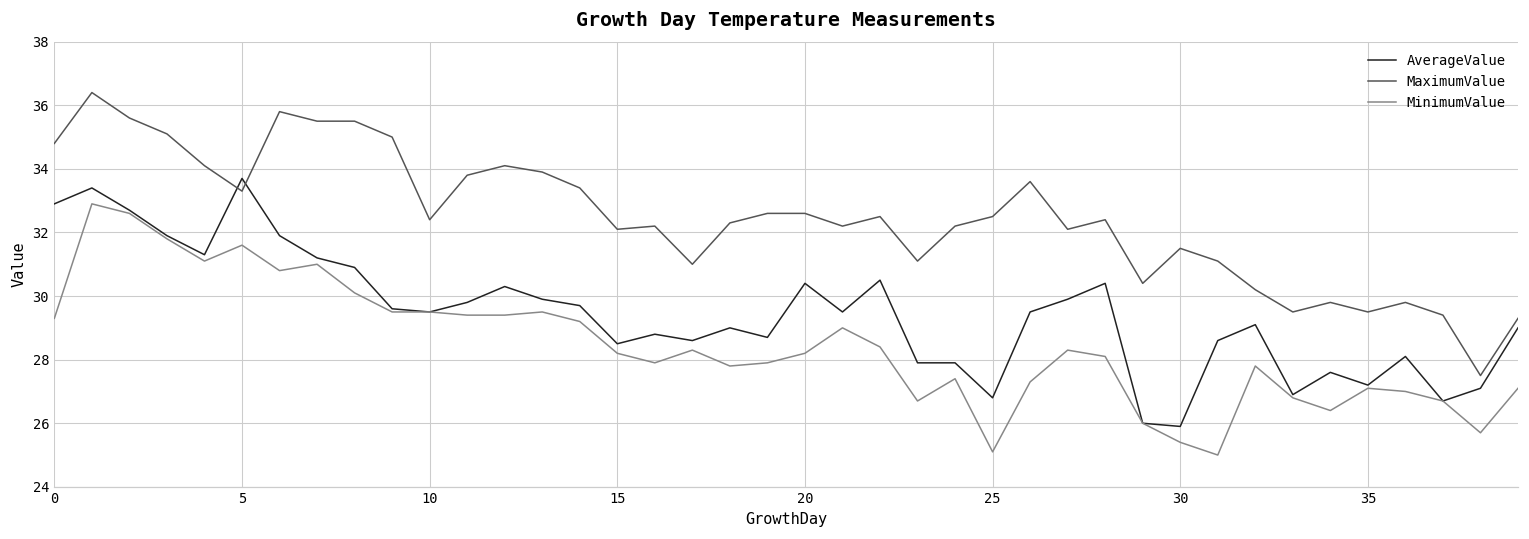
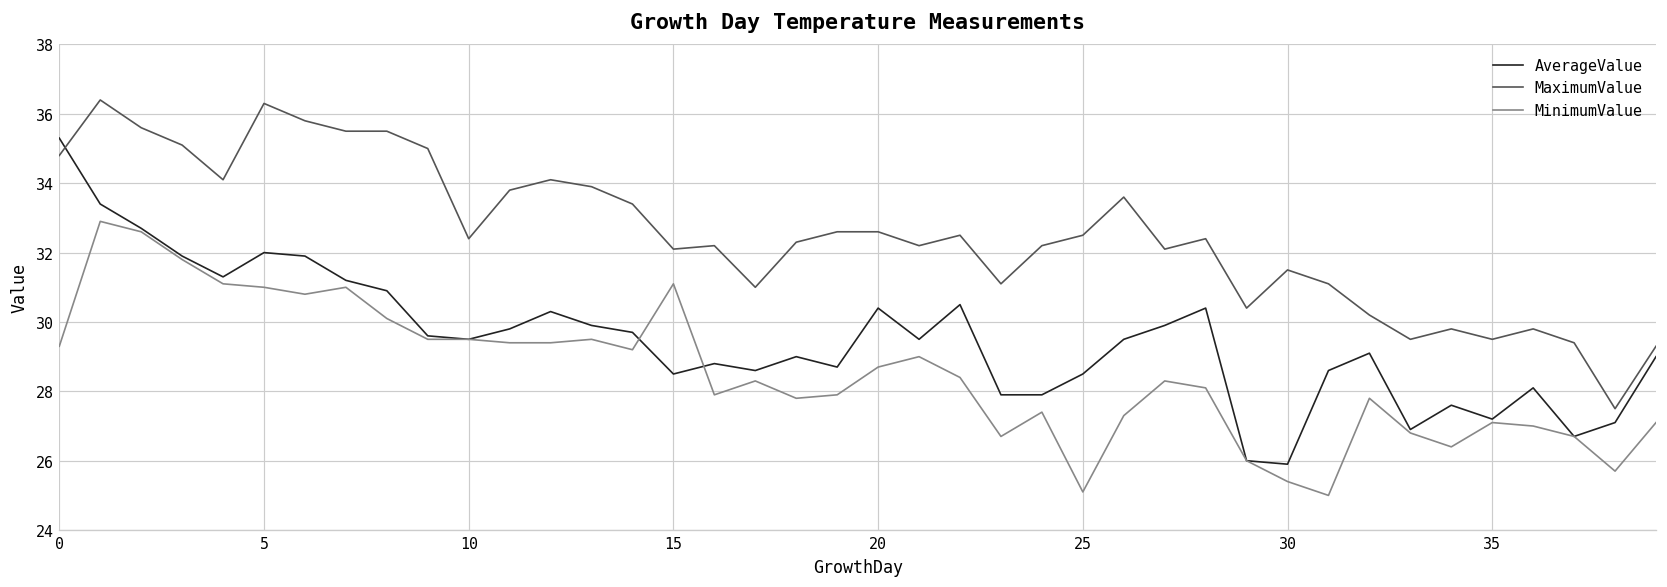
  {
    "AverageValue": {
-     "0": 32.9,
-     "5": 33.7,
+     "0": 35.3,
+     "5": 32.0,
      "15": 28.5,
      "20": 30.4,
-     "25": 26.8,
+     "25": 28.5,
      "30": 25.9,
      "35": 27.2
    },
    "MaximumValue": {
      "0": 34.8,
-     "5": 33.3,
+     "5": 36.3,
      "10": 32.4,
      "15": 32.1,
      "20": 32.6,
      "25": 32.5,
      "30": 31.5,
      "35": 29.5
    },
    "MinimumValue": {
      "0": 29.3,
-     "5": 31.6,
-     "15": 28.2,
-     "20": 28.2,
+     "5": 31.0,
+     "15": 31.1,
+     "20": 28.7,
      "25": 25.1,
      "30": 25.4,
      "35": 27.1
    }
  }
